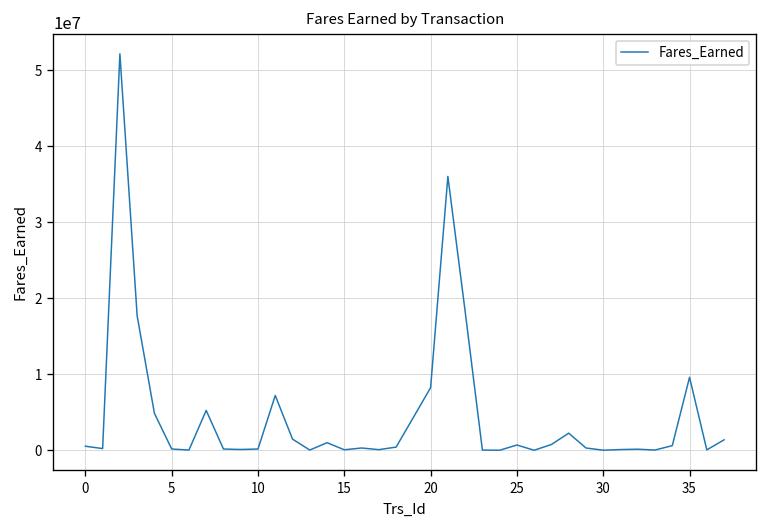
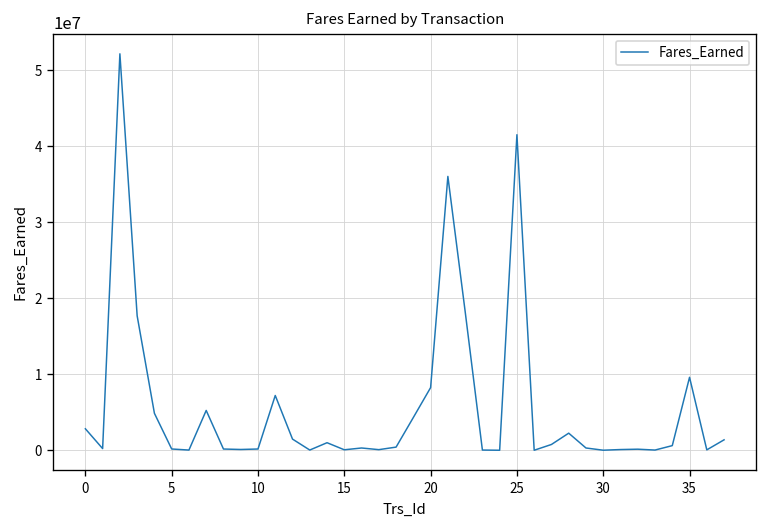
  {
-   "0": 1000000,
+   "0": 3000000,
    "5": 0,
    "10": 0,
    "15": 0,
    "20": 8000000,
-   "25": 1000000,
+   "25": 42000000,
    "30": 0,
    "35": 10000000
  }
